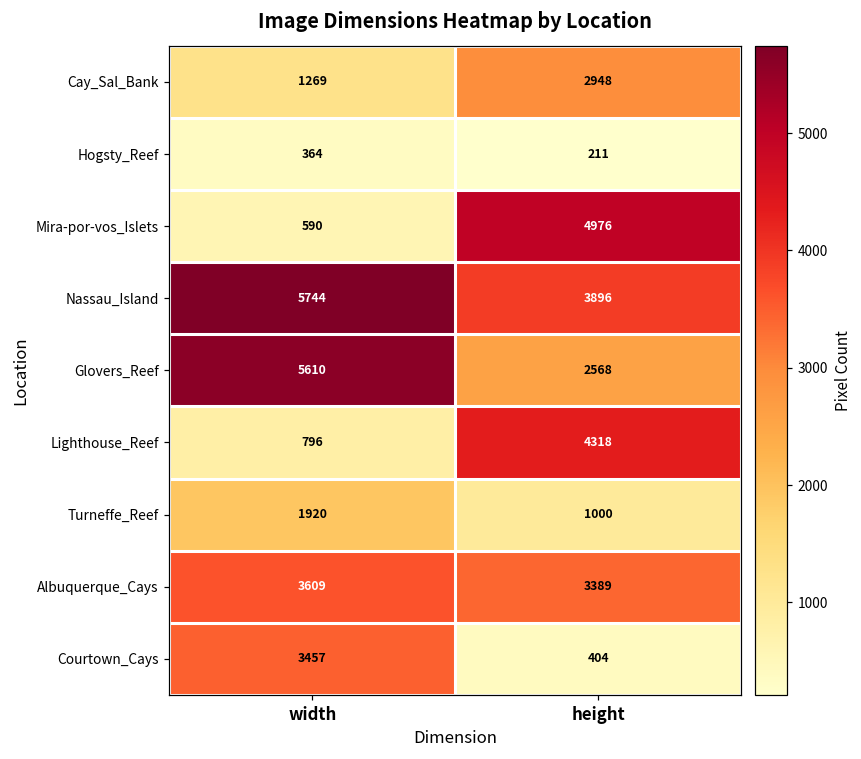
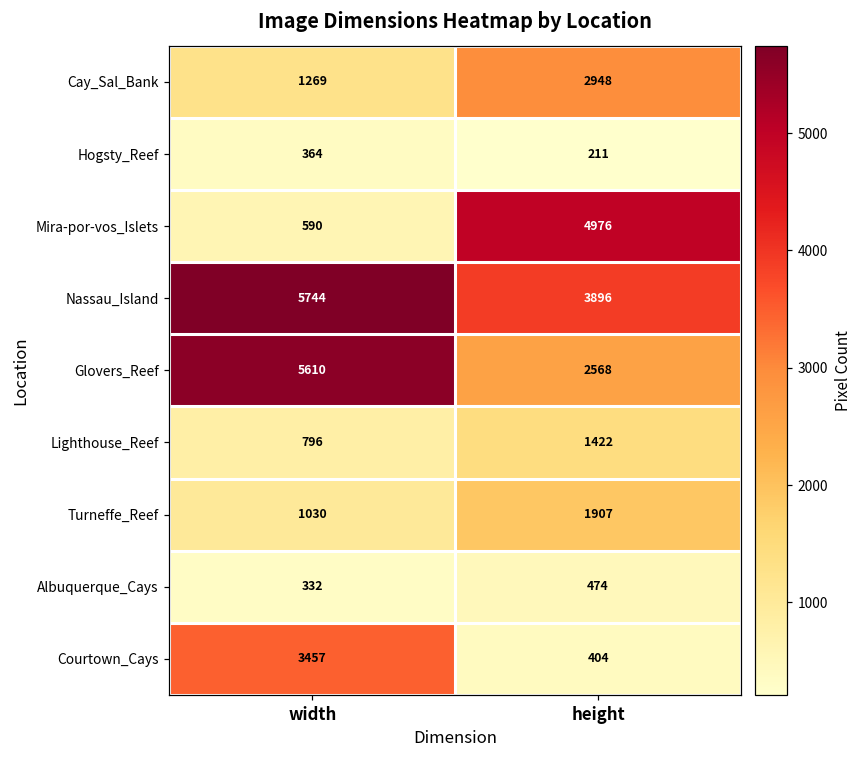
  {
    "Cay_Sal_Bank": {
      "width": 1269,
      "height": 2948
    },
    "Hogsty_Reef": {
      "width": 364,
      "height": 211
    },
    "Mira-por-vos_Islets": {
      "width": 590,
      "height": 4976
    },
    "Nassau_Island": {
      "width": 5744,
      "height": 3896
    },
    "Glovers_Reef": {
      "width": 5610,
      "height": 2568
    },
    "Lighthouse_Reef": {
      "width": 796,
-     "height": 4318
+     "height": 1422
    },
    "Turneffe_Reef": {
-     "width": 1920,
-     "height": 1000
+     "width": 1030,
+     "height": 1907
    },
    "Albuquerque_Cays": {
-     "width": 3609,
-     "height": 3389
+     "width": 332,
+     "height": 474
    },
    "Courtown_Cays": {
      "width": 3457,
      "height": 404
    }
  }
